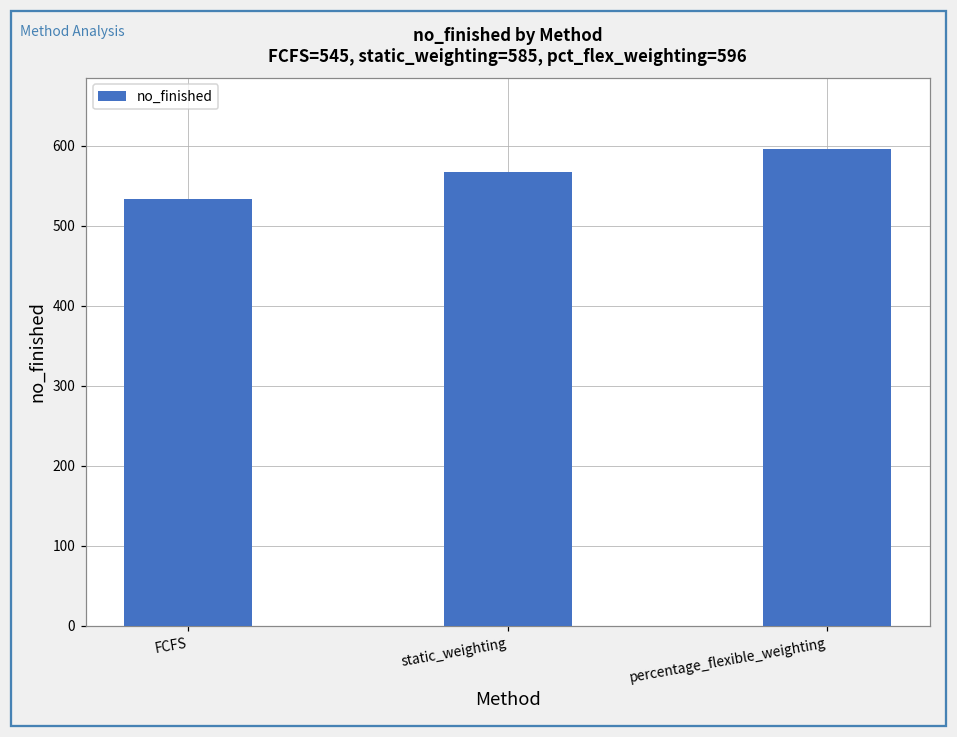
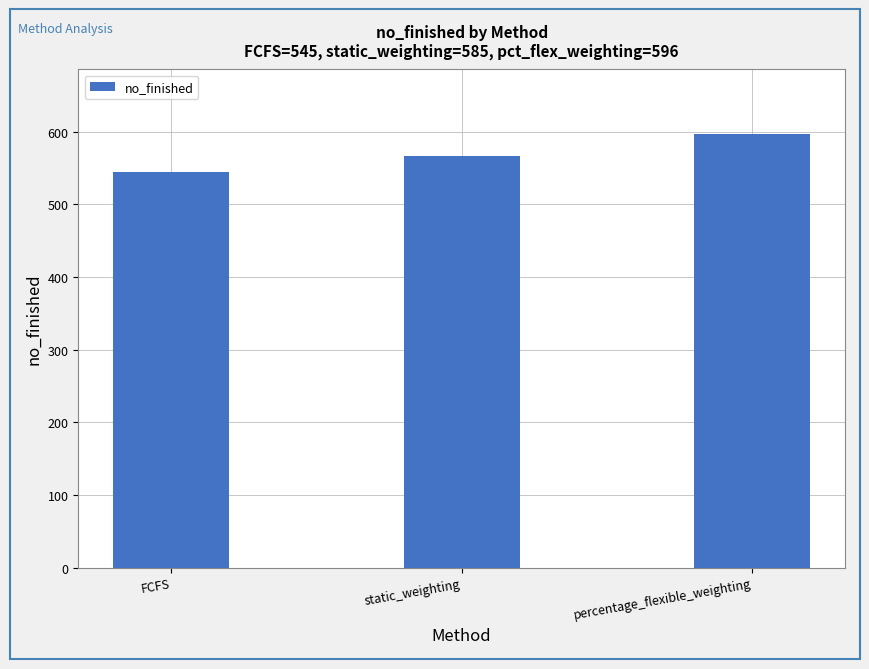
  {
-   "FCFS": 530,
+   "FCFS": 550,
    "static_weighting": 570,
    "percentage_flexible_weighting": 600
  }
